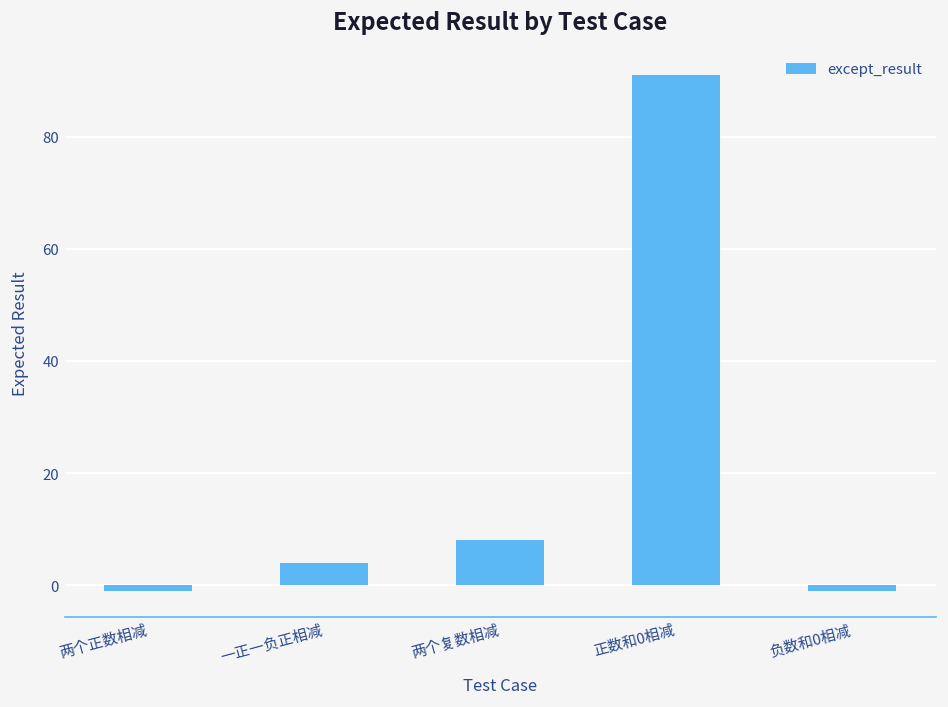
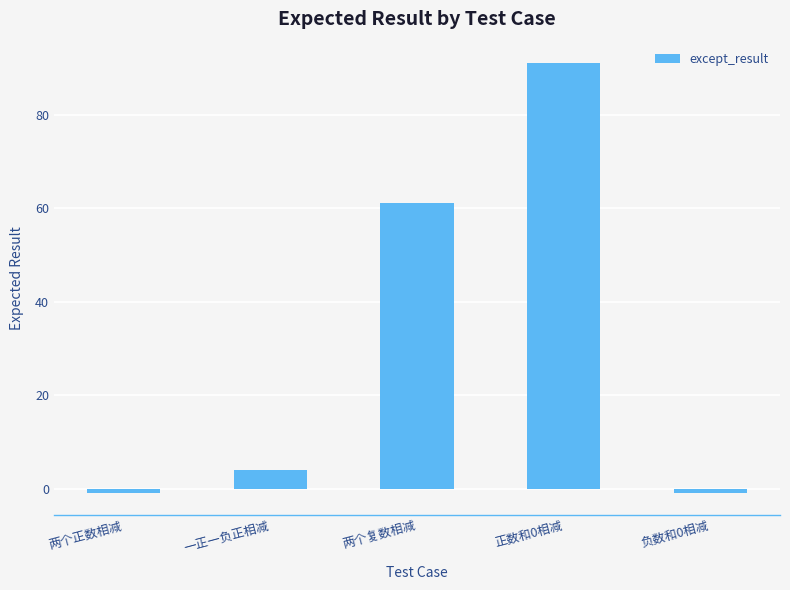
  {
    "两个正数相减": -1,
    "一正一负正相减": 4,
-   "两个复数相减": 8,
+   "两个复数相减": 61,
    "正数和0相减": 91,
    "负数和0相减": -1
  }
